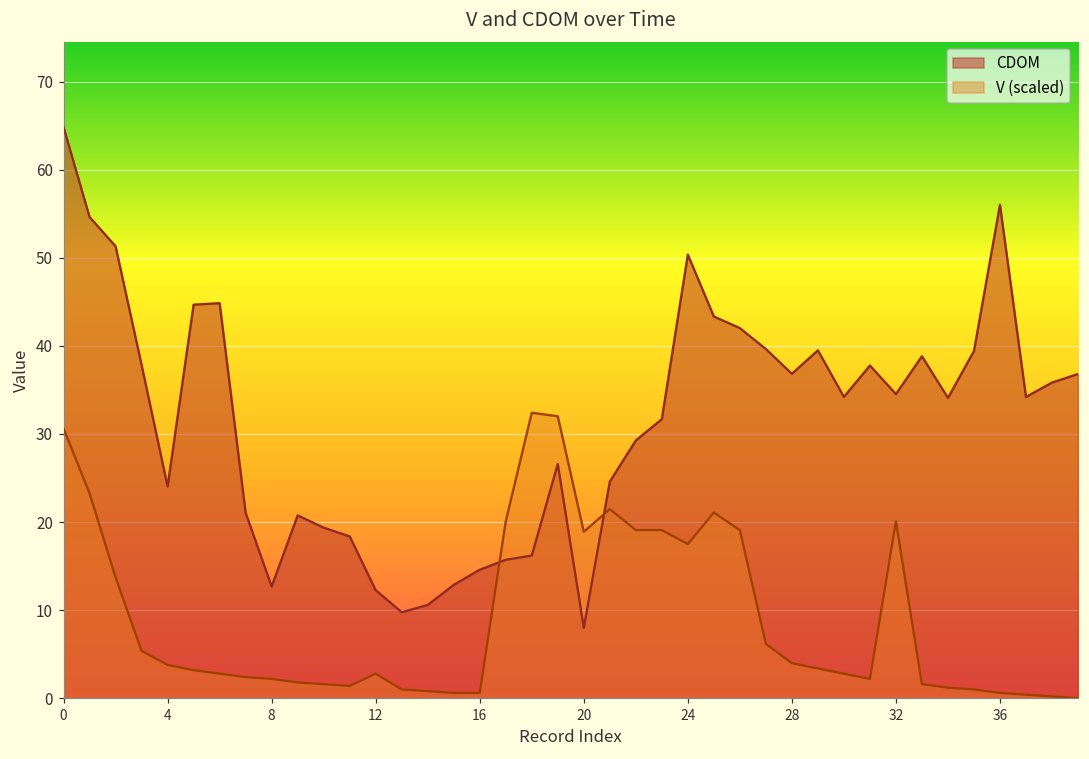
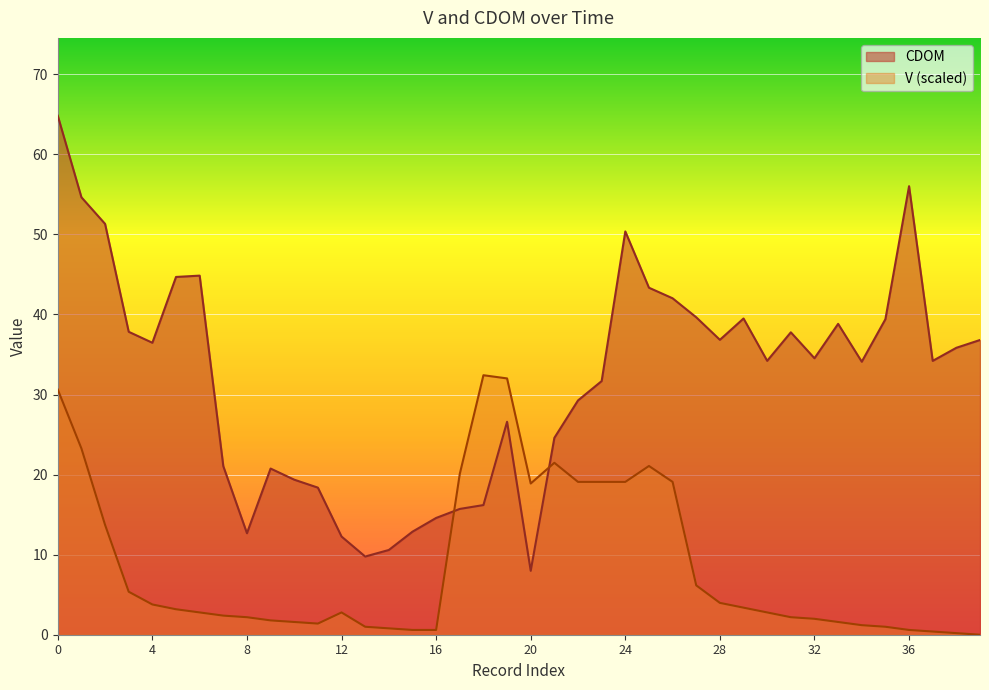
  {
    "CDOM": {
      "0": 65,
-     "4": 24,
+     "4": 36,
      "8": 13,
      "12": 12,
      "16": 15,
      "20": 8,
      "24": 50,
      "28": 37,
      "32": 35,
      "36": 56
    },
    "V (scaled)": {
      "0": 31,
      "4": 4,
      "8": 2,
      "12": 3,
      "16": 1,
      "20": 19,
-     "24": 17,
+     "24": 19,
      "28": 4,
-     "32": 20,
+     "32": 2,
      "36": 1
    }
  }
